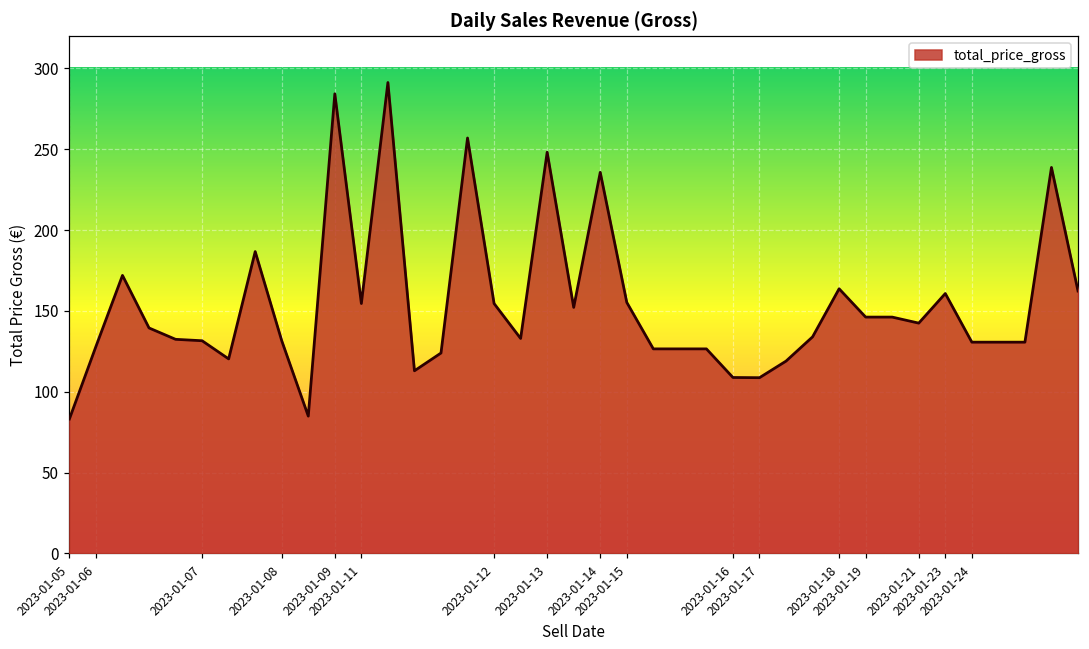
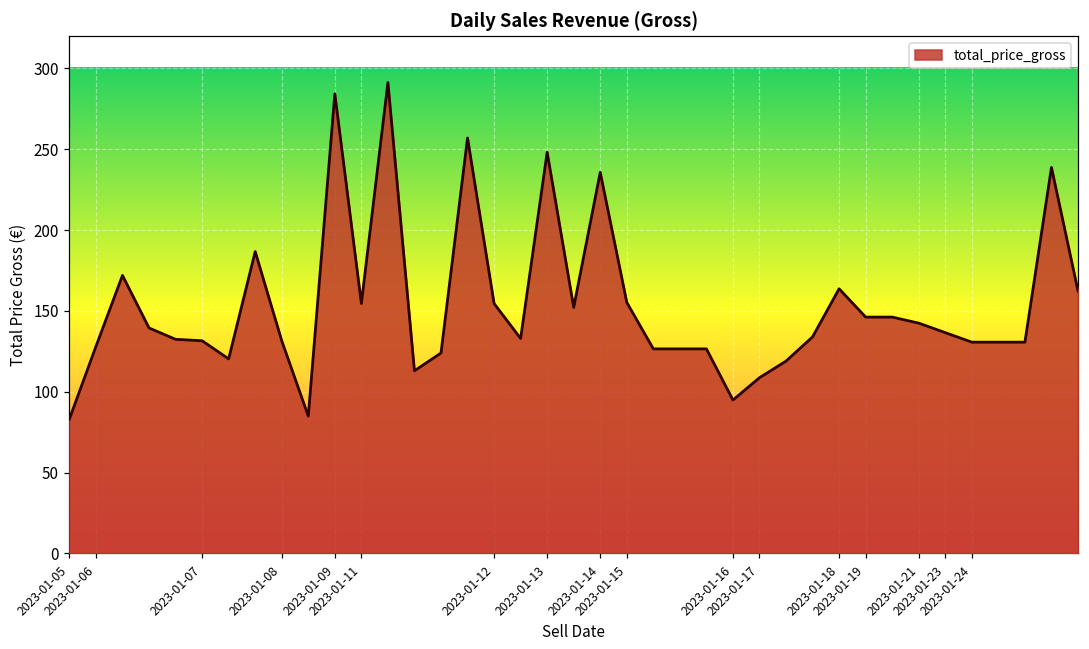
  {
    "2023-01-05": 83,
    "2023-01-09": 284,
    "2023-01-14": 236,
-   "2023-01-16": 109,
+   "2023-01-16": 95,
    "2023-01-18": 164,
    "2023-01-21": 142,
-   "2023-01-23": 161
+   "2023-01-23": 137
  }
